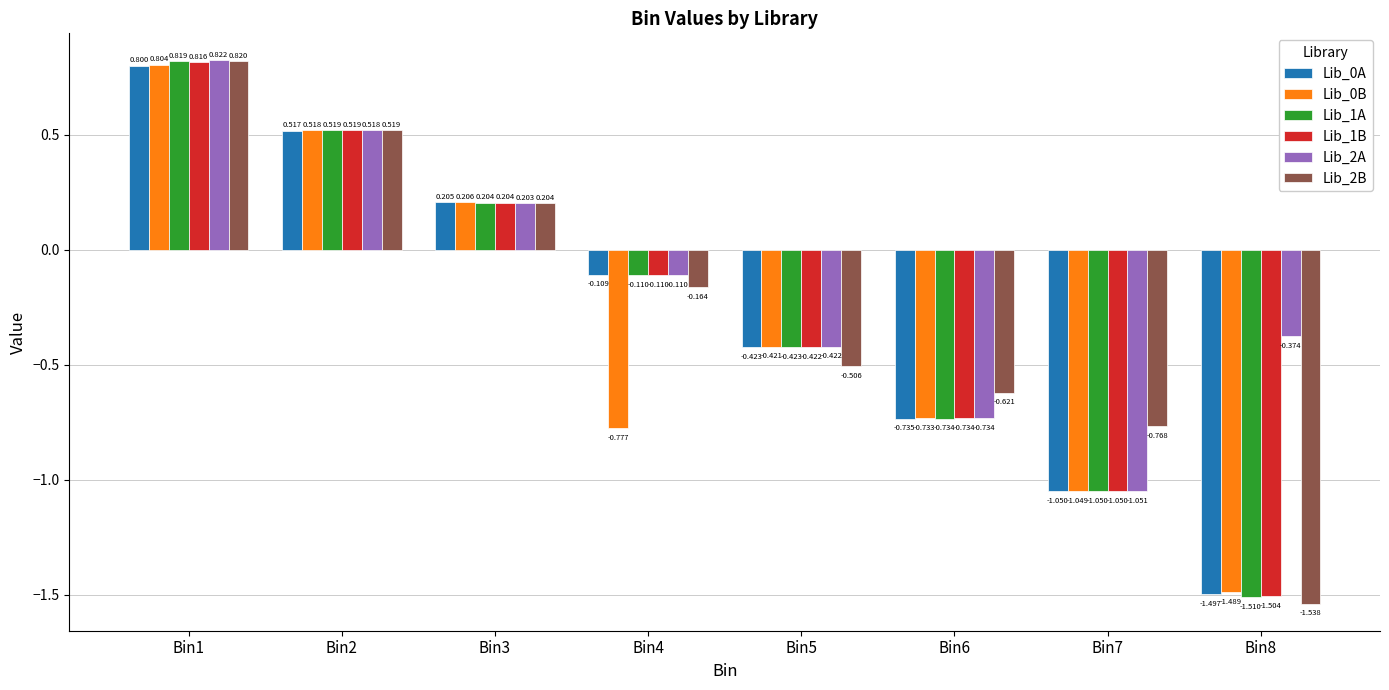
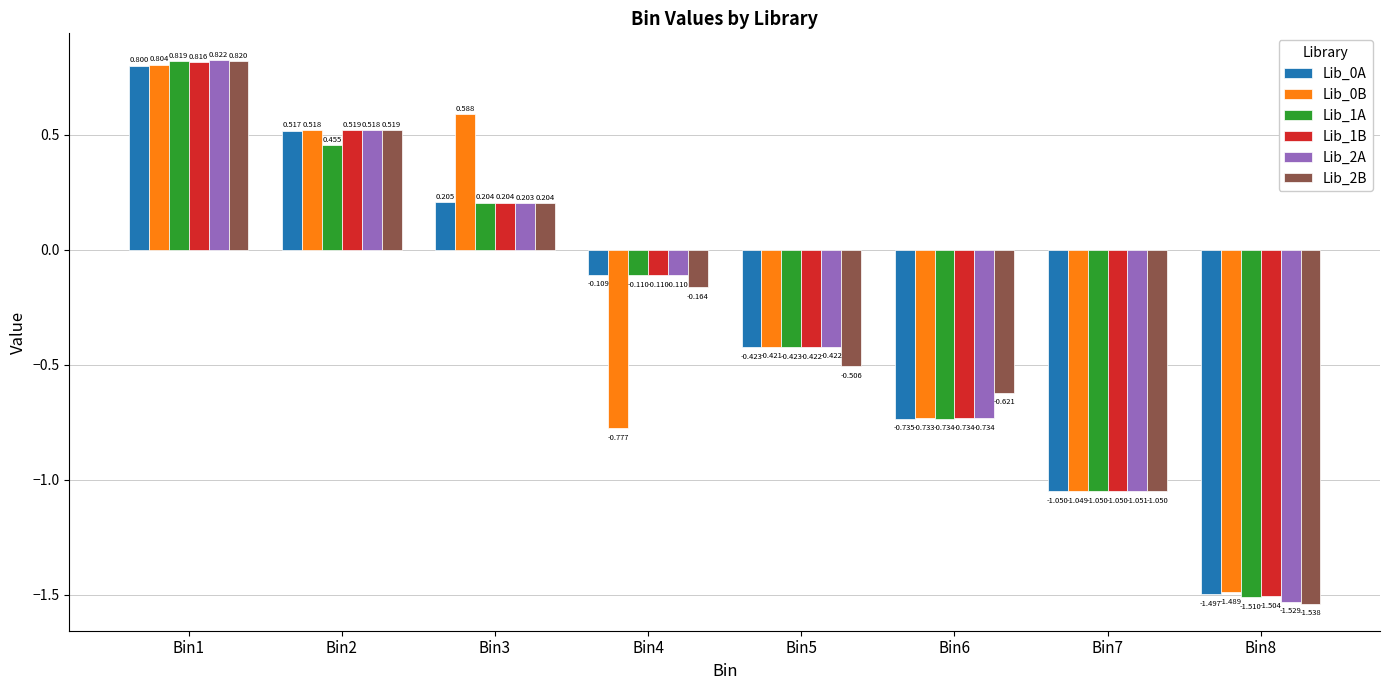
  {
    "Lib_0A": {
      "Bin1": 0.800,
      "Bin2": 0.517,
      "Bin3": 0.205,
      "Bin4": -0.109,
      "Bin5": -0.423,
      "Bin6": -0.735,
      "Bin7": -1.050,
      "Bin8": -1.497
    },
    "Lib_0B": {
      "Bin1": 0.804,
      "Bin2": 0.518,
-     "Bin3": 0.206,
+     "Bin3": 0.588,
      "Bin4": -0.777,
      "Bin5": -0.421,
      "Bin6": -0.733,
      "Bin7": -1.049,
      "Bin8": -1.489
    },
    "Lib_1A": {
      "Bin1": 0.819,
-     "Bin2": 0.519,
+     "Bin2": 0.455,
      "Bin3": 0.204,
      "Bin4": -0.110,
      "Bin5": -0.423,
      "Bin6": -0.734,
      "Bin7": -1.050,
      "Bin8": -1.510
    },
    "Lib_1B": {
      "Bin1": 0.816,
      "Bin2": 0.519,
      "Bin3": 0.204,
      "Bin4": -0.110,
      "Bin5": -0.422,
      "Bin6": -0.734,
      "Bin7": -1.050,
      "Bin8": -1.504
    },
    "Lib_2A": {
      "Bin1": 0.822,
      "Bin2": 0.518,
      "Bin3": 0.203,
      "Bin4": -0.110,
      "Bin5": -0.422,
      "Bin6": -0.734,
      "Bin7": -1.051,
-     "Bin8": -0.374
+     "Bin8": -1.529
    },
    "Lib_2B": {
      "Bin1": 0.820,
      "Bin2": 0.519,
      "Bin3": 0.204,
      "Bin4": -0.164,
      "Bin5": -0.506,
      "Bin6": -0.621,
-     "Bin7": -0.768,
+     "Bin7": -1.050,
      "Bin8": -1.538
    }
  }
